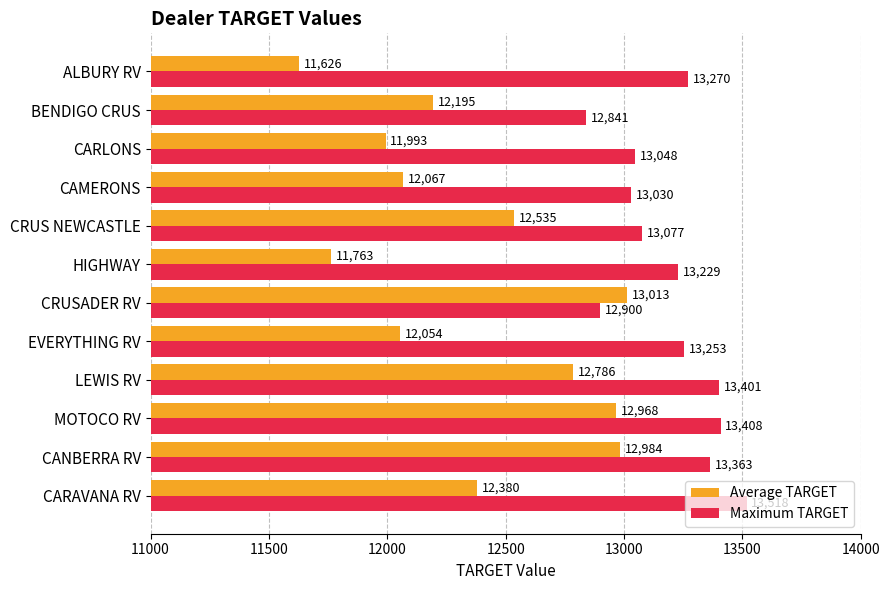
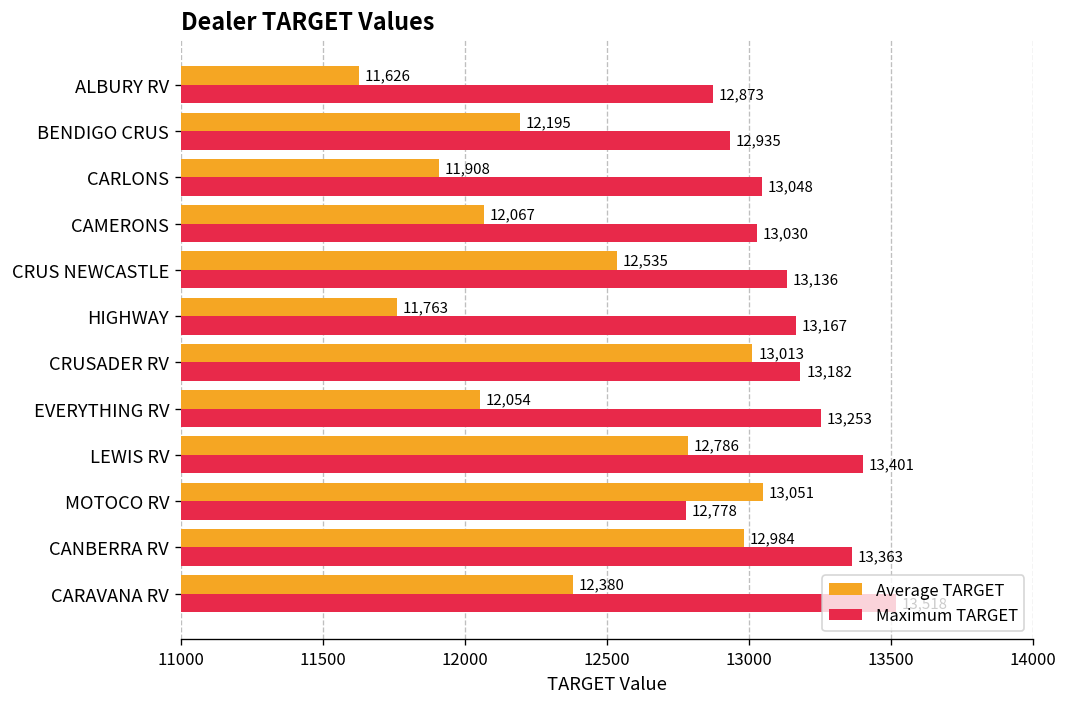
  {
    "Average TARGET": {
      "ALBURY RV": "11,626",
      "BENDIGO CRUS": "12,195",
-     "CARLONS": "11,993",
+     "CARLONS": "11,908",
      "CAMERONS": "12,067",
      "CRUS NEWCASTLE": "12,535",
      "HIGHWAY": "11,763",
      "CRUSADER RV": "13,013",
      "EVERYTHING RV": "12,054",
      "LEWIS RV": "12,786",
-     "MOTOCO RV": "12,968",
+     "MOTOCO RV": "13,051",
      "CANBERRA RV": "12,984",
      "CARAVANA RV": "12,380"
    },
    "Maximum TARGET": {
-     "ALBURY RV": "13,270",
-     "BENDIGO CRUS": "12,841",
+     "ALBURY RV": "12,873",
+     "BENDIGO CRUS": "12,935",
      "CARLONS": "13,048",
      "CAMERONS": "13,030",
-     "CRUS NEWCASTLE": "13,077",
-     "HIGHWAY": "13,229",
-     "CRUSADER RV": "12,900",
+     "CRUS NEWCASTLE": "13,136",
+     "HIGHWAY": "13,167",
+     "CRUSADER RV": "13,182",
      "EVERYTHING RV": "13,253",
      "LEWIS RV": "13,401",
-     "MOTOCO RV": "13,408",
+     "MOTOCO RV": "12,778",
      "CANBERRA RV": "13,363"
    }
  }
